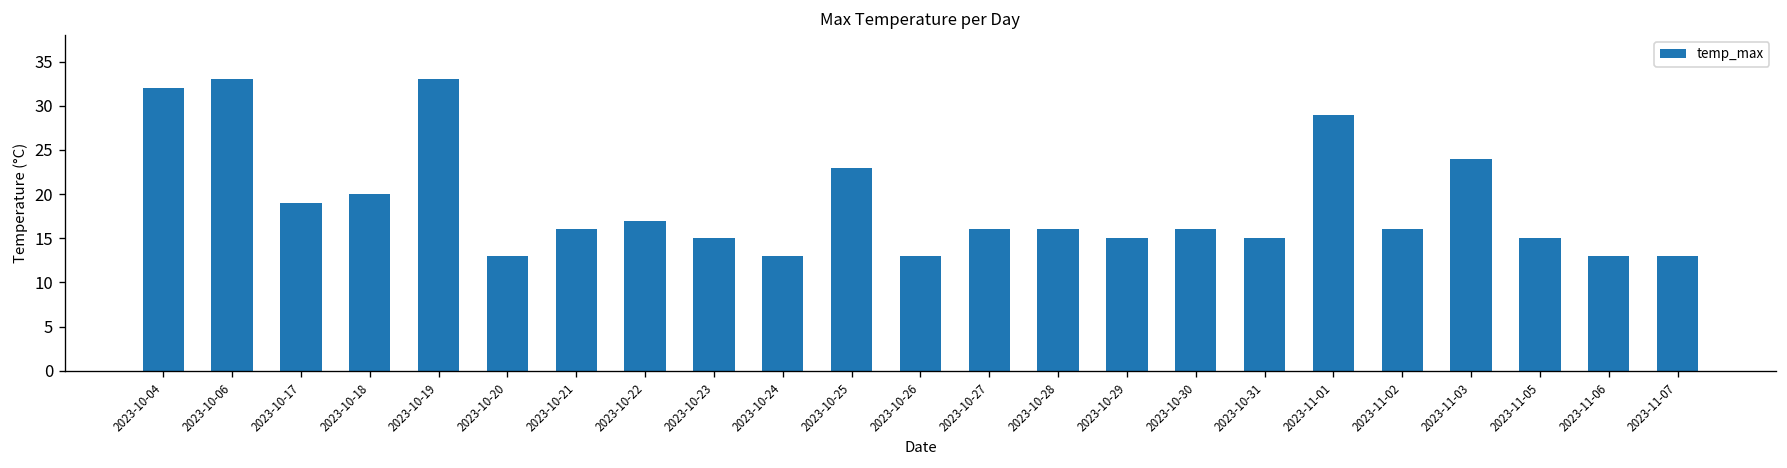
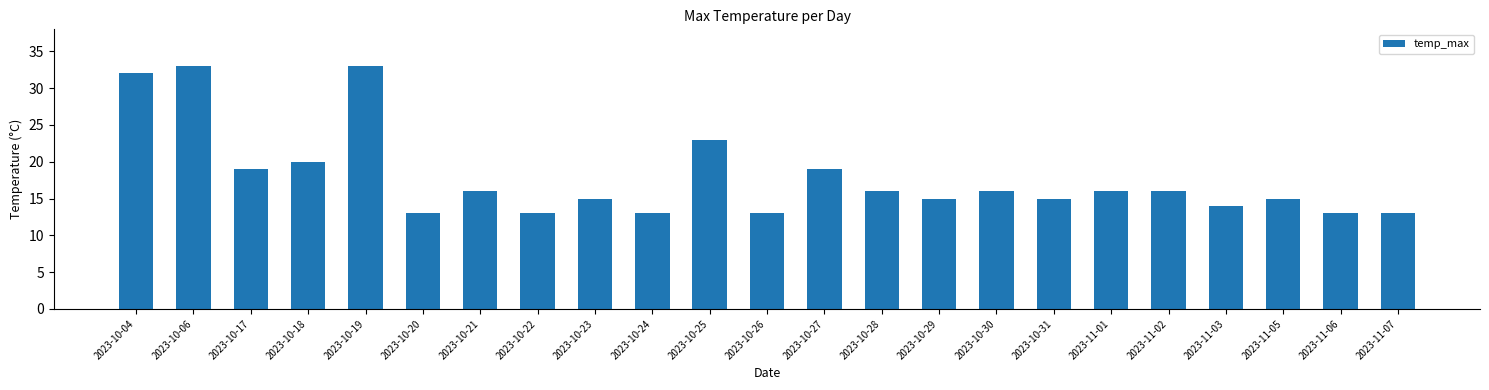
  {
    "2023-10-04": 32,
    "2023-10-06": 33,
    "2023-10-17": 19,
    "2023-10-18": 20,
    "2023-10-19": 33,
    "2023-10-20": 13,
    "2023-10-21": 16,
-   "2023-10-22": 17,
+   "2023-10-22": 13,
    "2023-10-23": 15,
    "2023-10-24": 13,
    "2023-10-25": 23,
    "2023-10-26": 13,
-   "2023-10-27": 16,
+   "2023-10-27": 19,
    "2023-10-28": 16,
    "2023-10-29": 15,
    "2023-10-30": 16,
    "2023-10-31": 15,
-   "2023-11-01": 29,
+   "2023-11-01": 16,
    "2023-11-02": 16,
-   "2023-11-03": 24,
+   "2023-11-03": 14,
    "2023-11-05": 15,
    "2023-11-06": 13,
    "2023-11-07": 13
  }
